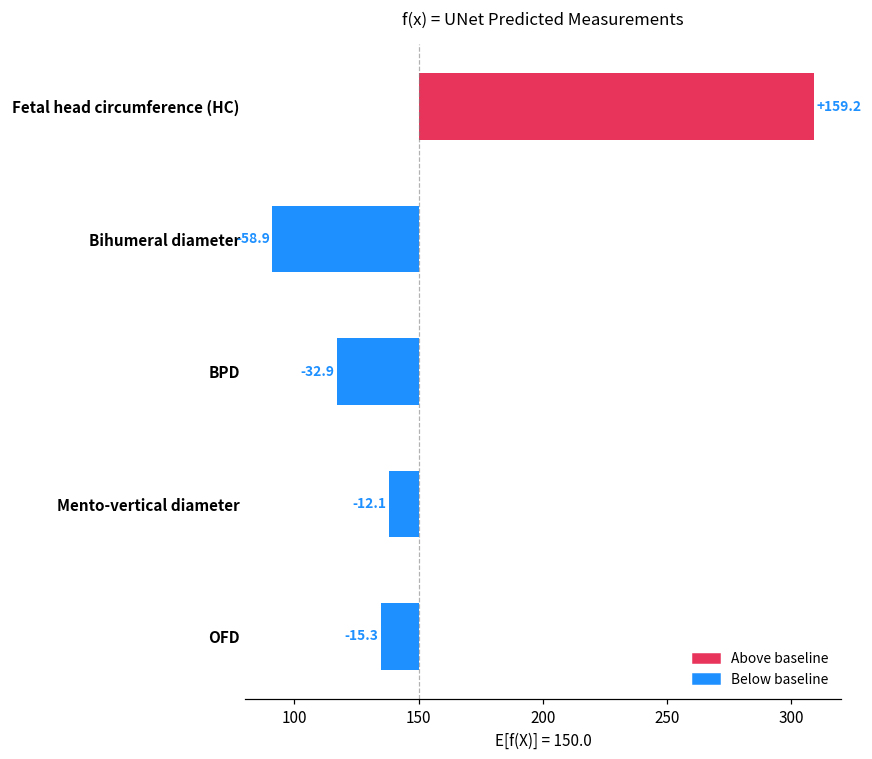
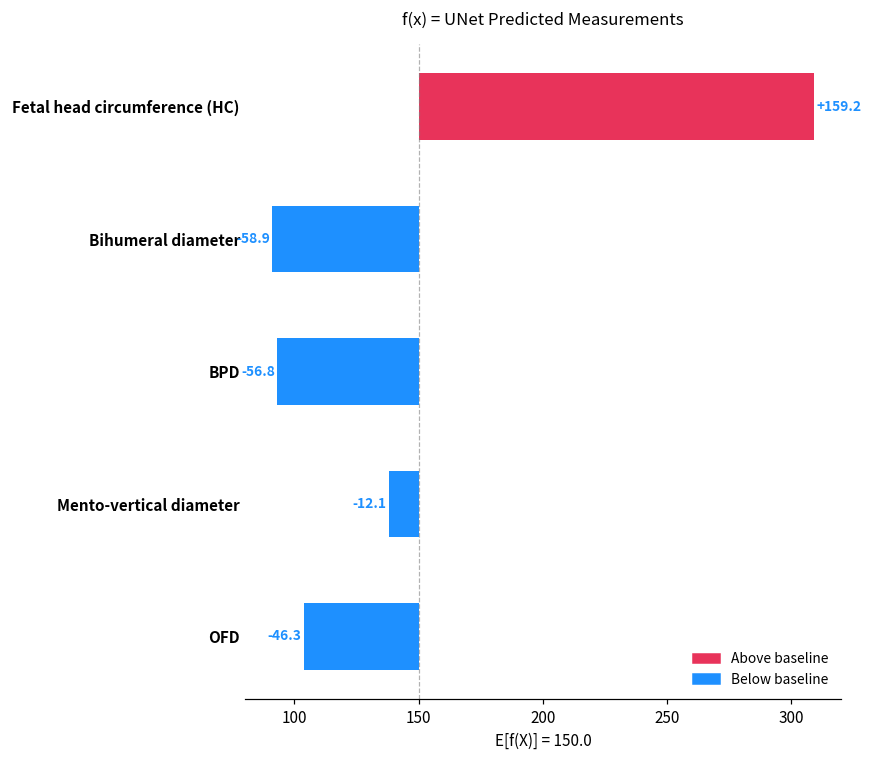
  {
    "Fetal head circumference (HC)": "+159.2",
    "Bihumeral diameter": "-58.9",
-   "BPD": "-32.9",
+   "BPD": "-56.8",
    "Mento-vertical diameter": "-12.1",
-   "OFD": "-15.3"
+   "OFD": "-46.3"
  }
